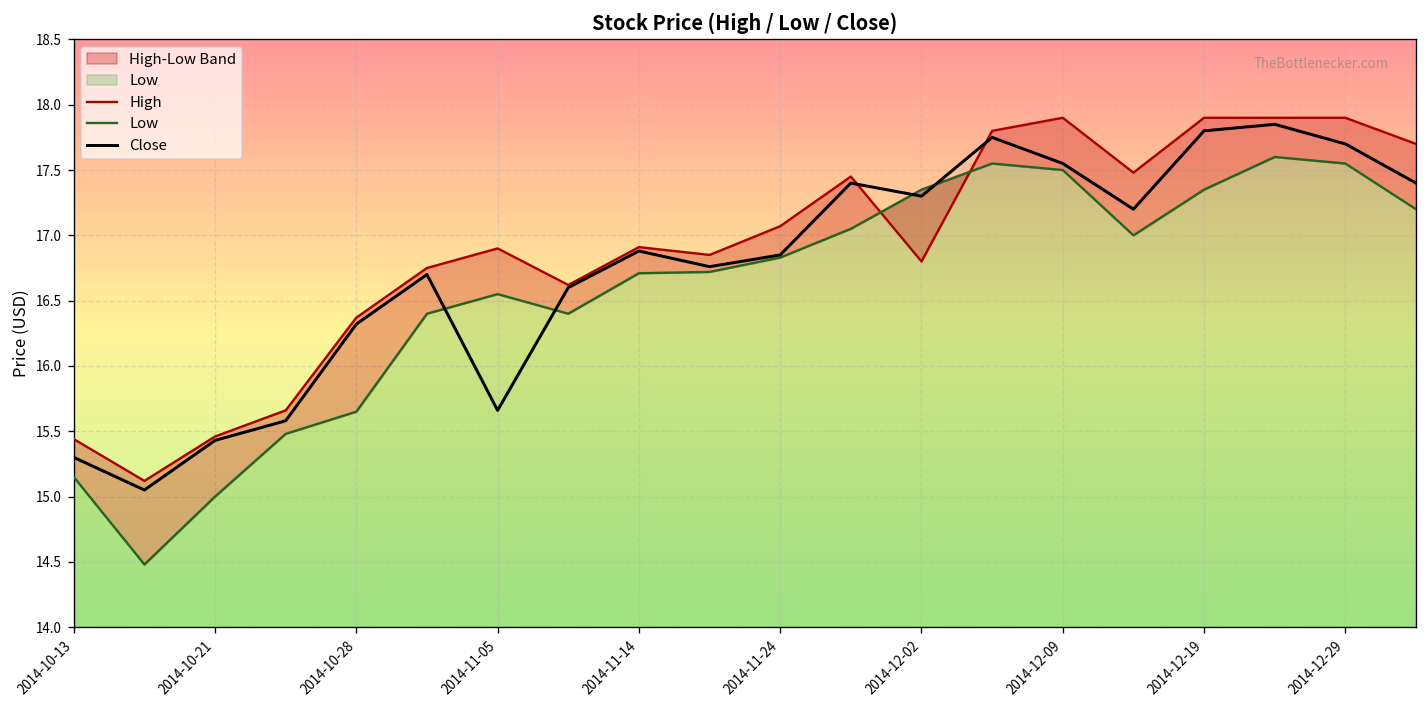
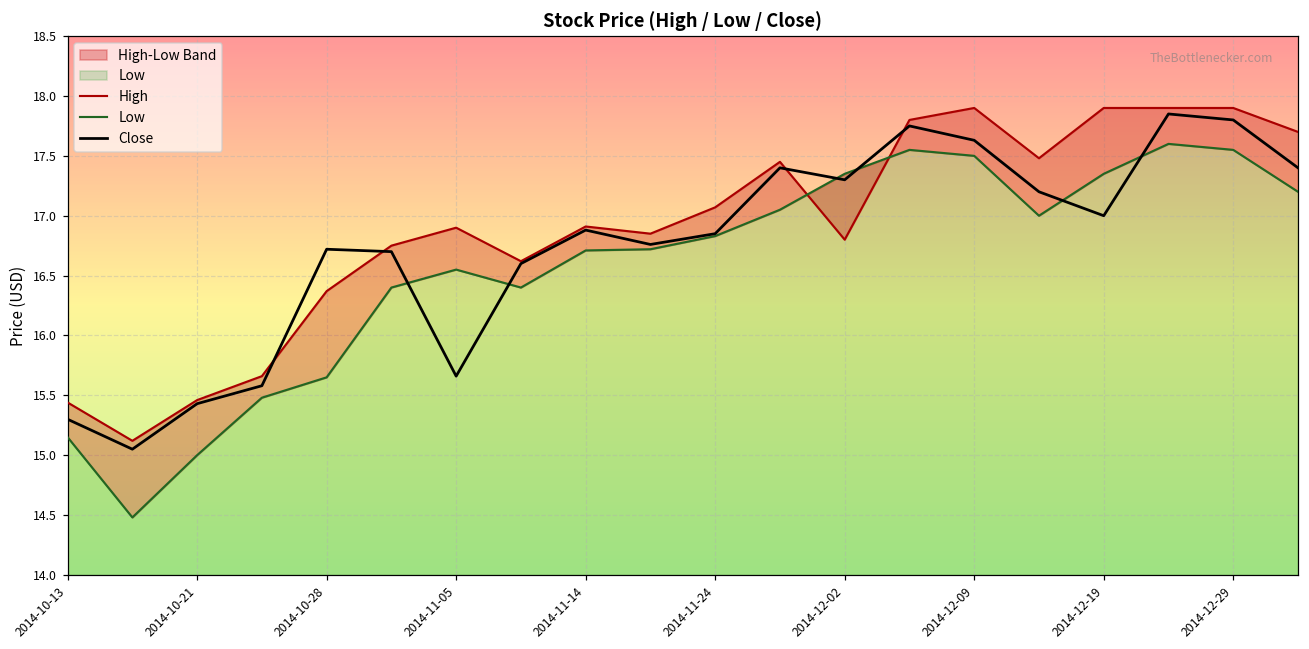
  {
    "Close": {
      "2014-10-13": 15.30,
      "2014-10-21": 15.43,
-     "2014-10-28": 16.32,
+     "2014-10-28": 16.72,
      "2014-11-05": 15.66,
      "2014-11-14": 16.88,
      "2014-12-02": 17.30,
-     "2014-12-09": 17.55,
-     "2014-12-19": 17.8,
-     "2014-12-29": 17.7
+     "2014-12-09": 17.63,
+     "2014-12-19": 17.0,
+     "2014-12-29": 17.8
    }
  }
